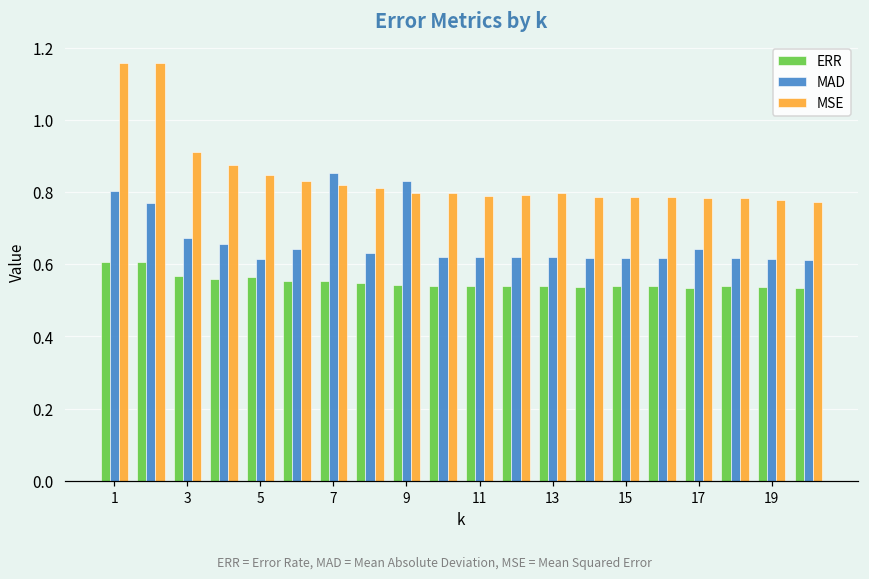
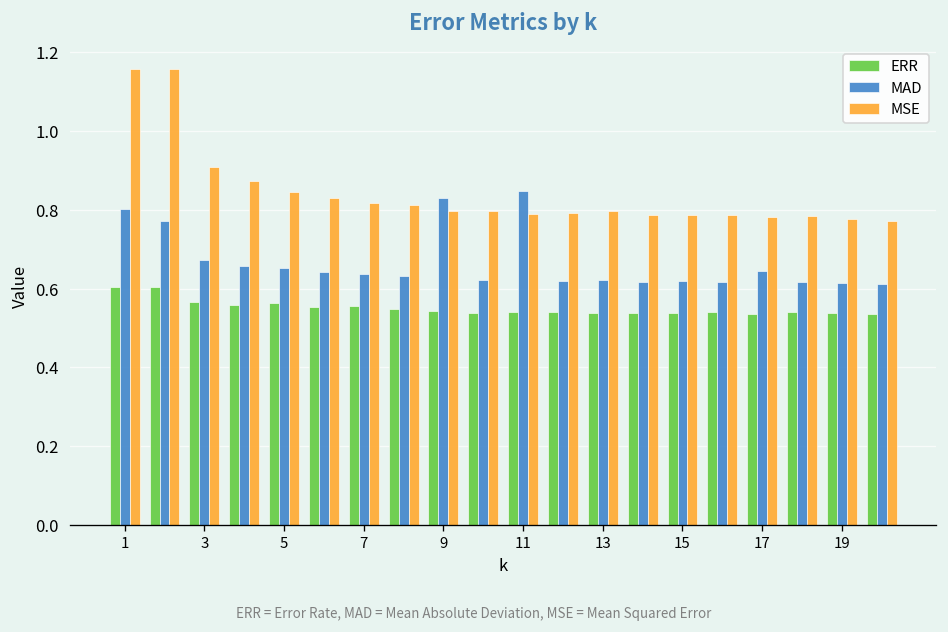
  {
    "MAD": {
      "1": 0.80,
      "3": 0.67,
-     "5": 0.61,
-     "7": 0.85,
+     "5": 0.65,
+     "7": 0.64,
      "9": 0.83,
-     "11": 0.62,
+     "11": 0.85,
      "13": 0.62,
      "15": 0.62,
      "17": 0.64,
      "19": 0.61
    }
  }
